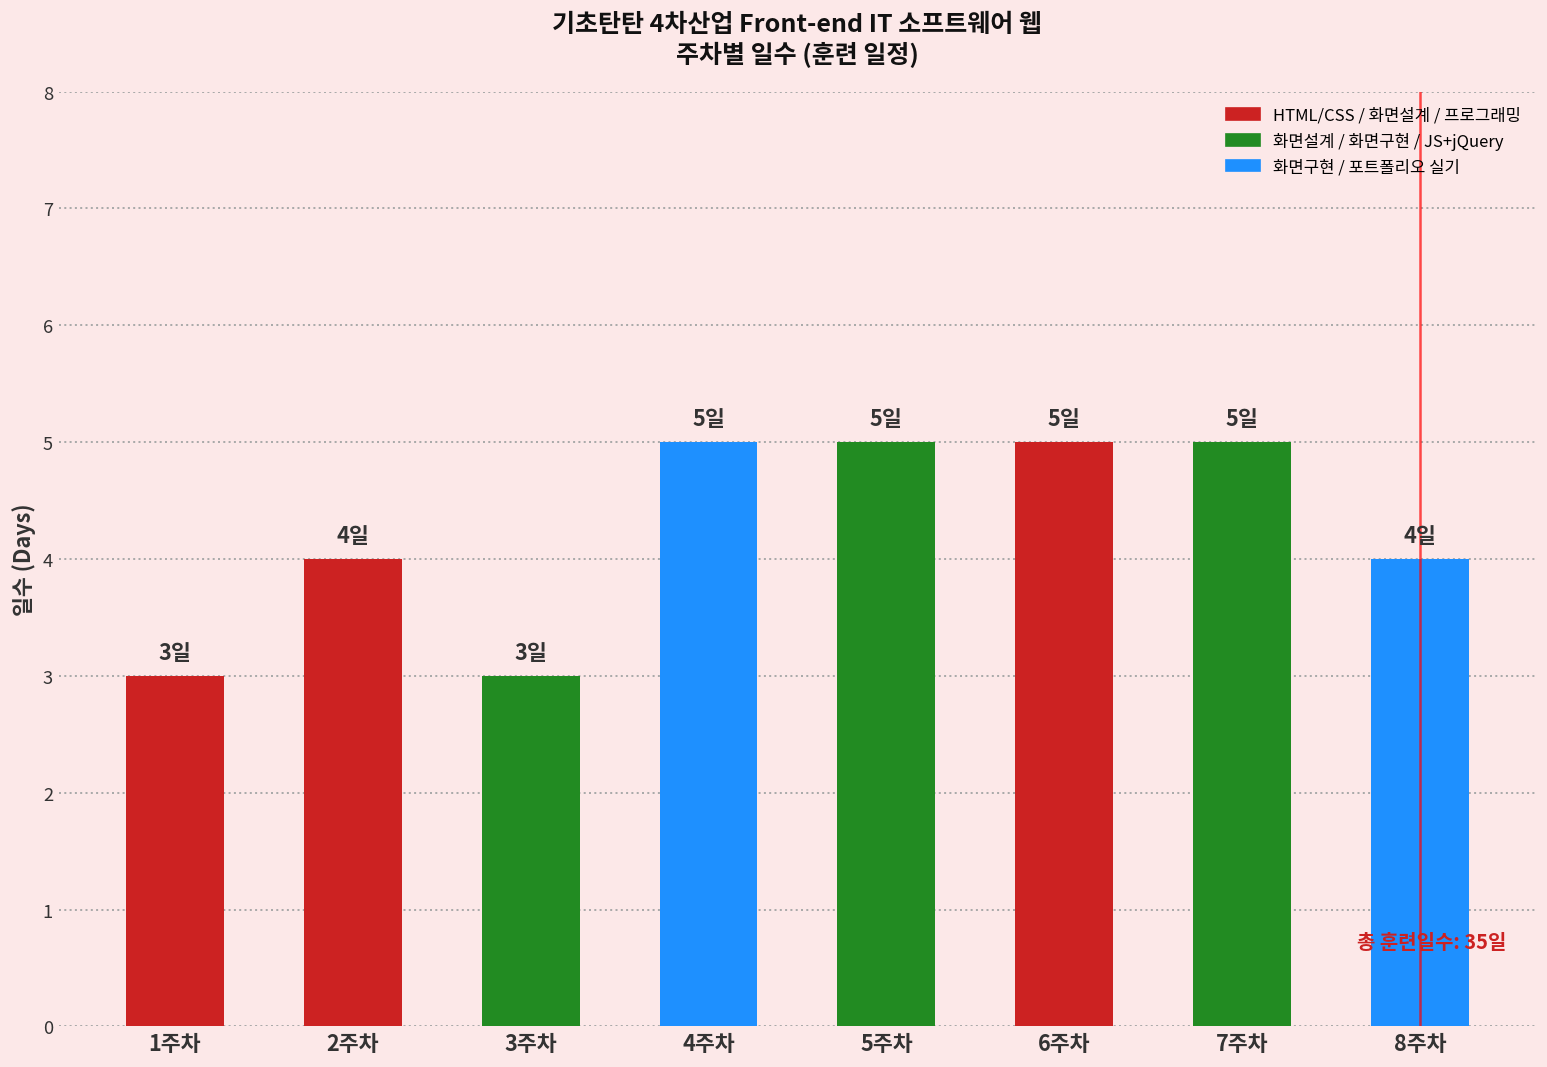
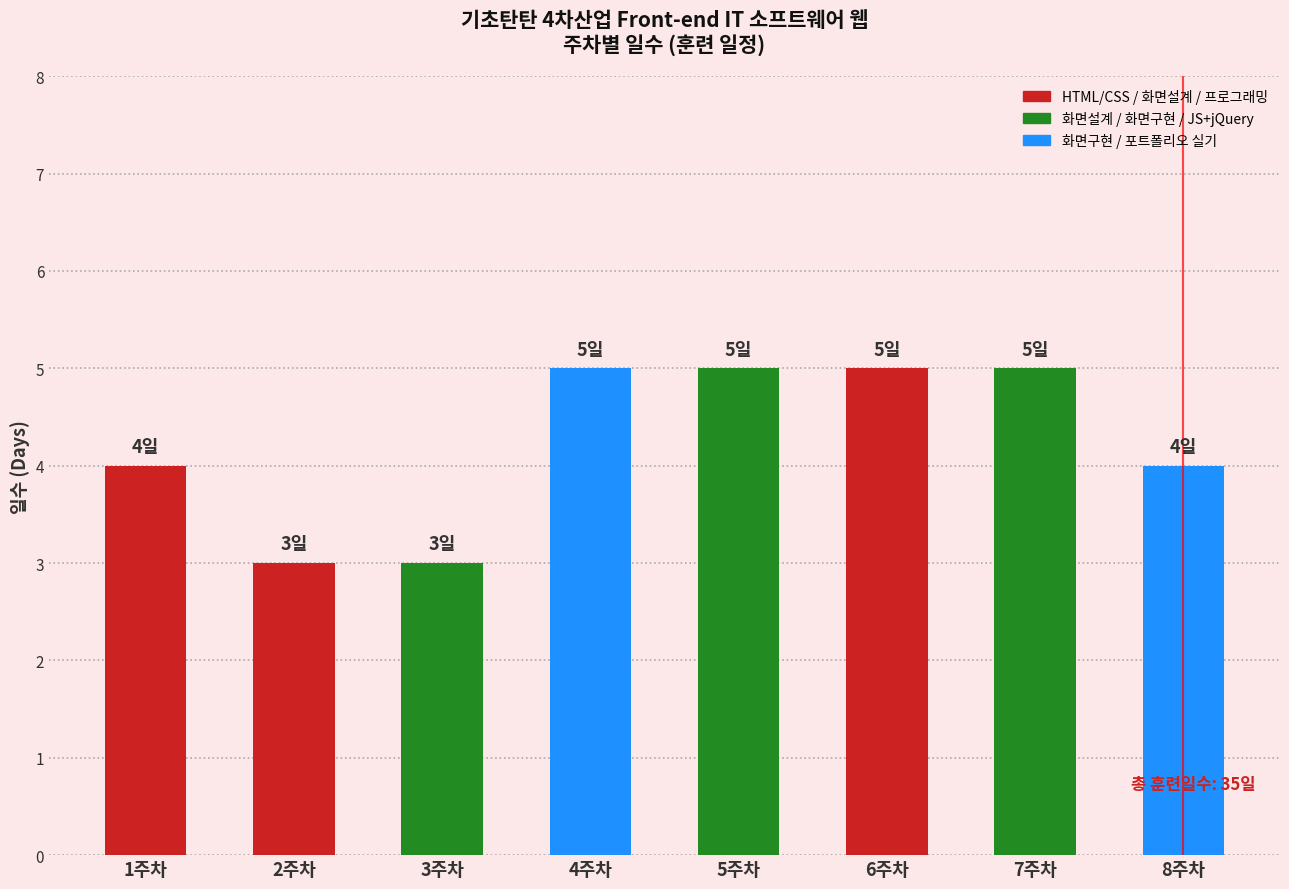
  {
-   "1주차": "3일",
-   "2주차": "4일",
+   "1주차": "4일",
+   "2주차": "3일",
    "3주차": "3일",
    "4주차": "5일",
    "5주차": "5일",
    "6주차": "5일",
    "7주차": "5일",
    "8주차": "4일"
  }
